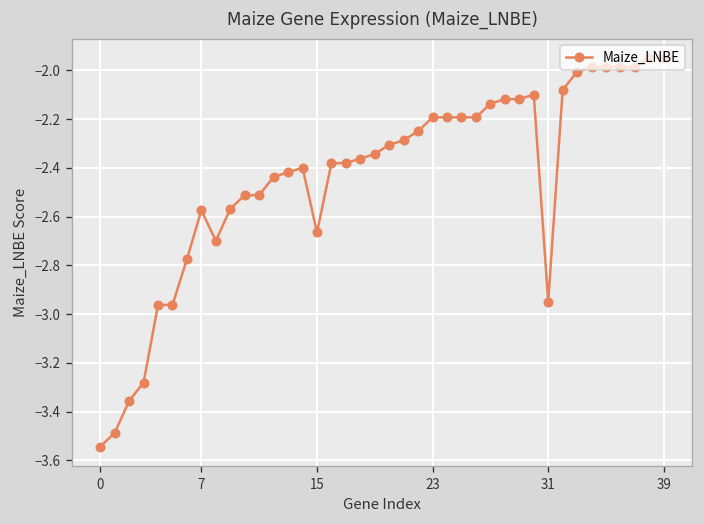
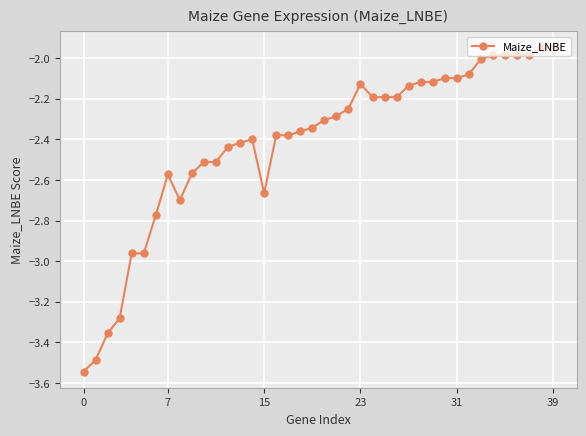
  {
    "0": -3.54,
    "7": -2.57,
    "15": -2.66,
-   "23": -2.19,
-   "31": -2.95
+   "23": -2.13,
+   "31": -2.10
  }
